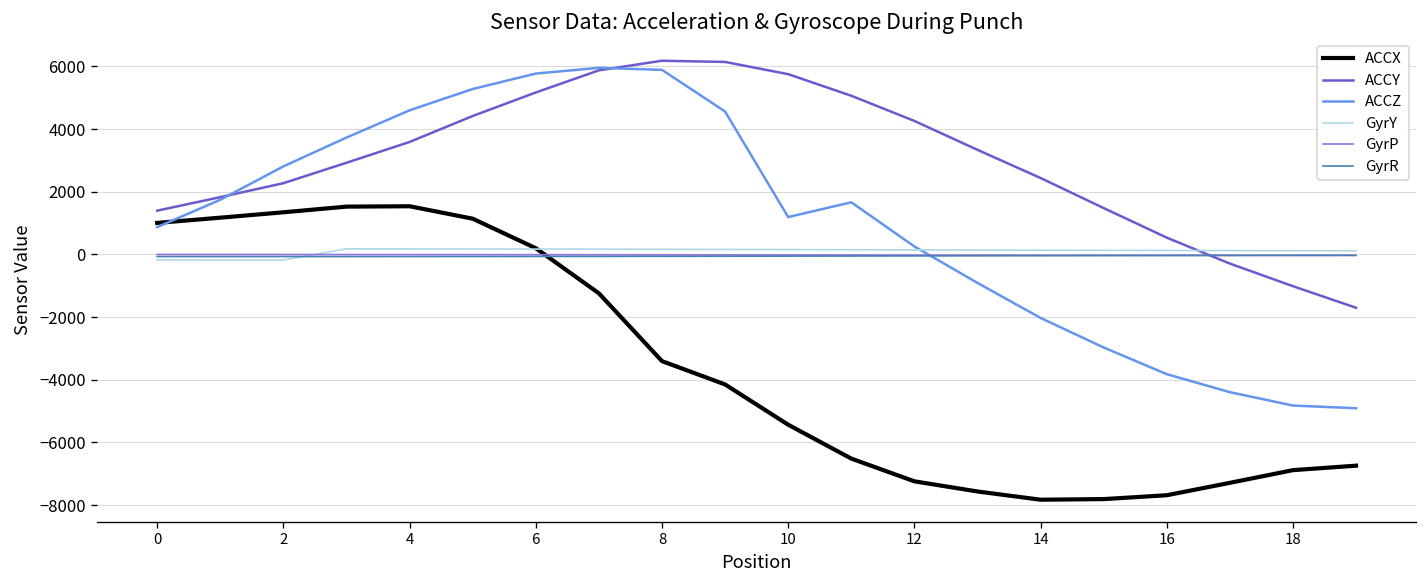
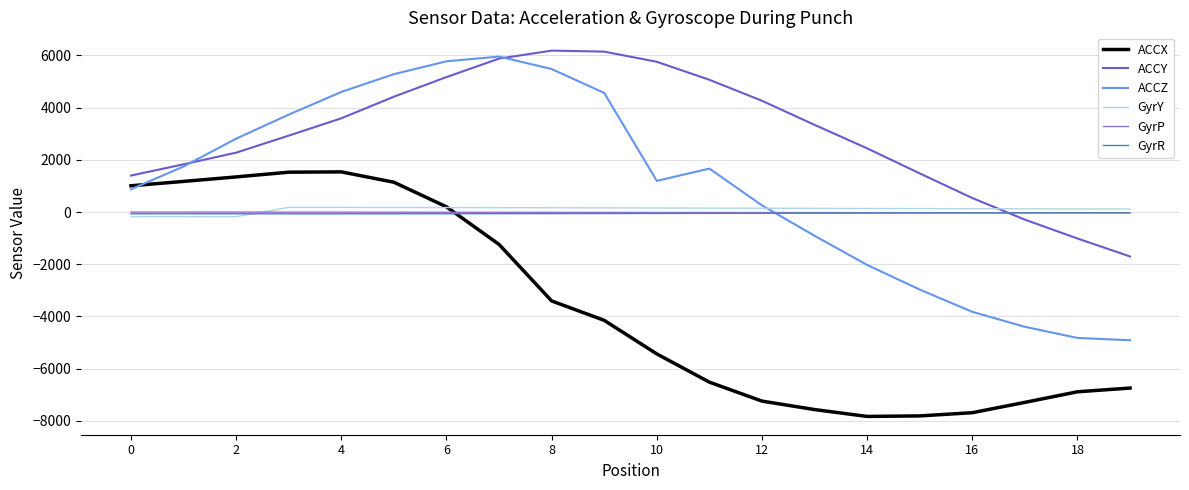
  {
    "ACCX": {
      "0": 1000,
      "2": 1300,
      "4": 1500,
      "8": -3400,
      "10": -5400,
      "12": -7200,
      "14": -7800,
      "16": -7700,
      "18": -6900
    },
    "ACCZ": {
      "0": 900,
      "2": 2800,
      "4": 4600,
      "6": 5800,
-     "8": 5900,
+     "8": 5500,
      "10": 1200,
      "12": 300,
      "14": -2000,
      "16": -3800,
      "18": -4800
    },
    "GyrY": {
      "0": -200,
      "2": -200,
      "4": 200,
      "8": 200,
      "10": 200,
      "12": 100,
      "14": 100,
      "16": 100,
      "18": 100
    }
  }
